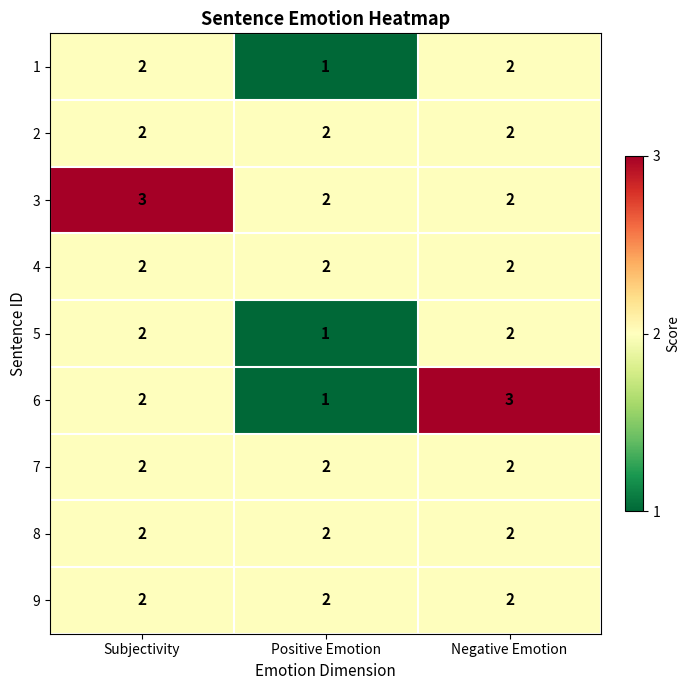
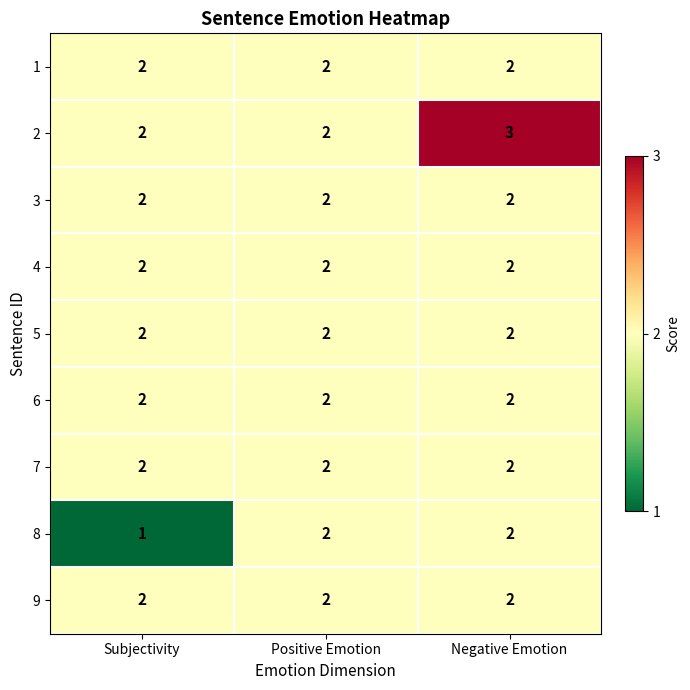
  {
    "1": {
      "Subjectivity": 2,
-     "Positive Emotion": 1,
+     "Positive Emotion": 2,
      "Negative Emotion": 2
    },
    "2": {
      "Subjectivity": 2,
      "Positive Emotion": 2,
-     "Negative Emotion": 2
+     "Negative Emotion": 3
    },
    "3": {
-     "Subjectivity": 3,
+     "Subjectivity": 2,
      "Positive Emotion": 2,
      "Negative Emotion": 2
    },
    "4": {
      "Subjectivity": 2,
      "Positive Emotion": 2,
      "Negative Emotion": 2
    },
    "5": {
      "Subjectivity": 2,
-     "Positive Emotion": 1,
+     "Positive Emotion": 2,
      "Negative Emotion": 2
    },
    "6": {
      "Subjectivity": 2,
-     "Positive Emotion": 1,
-     "Negative Emotion": 3
+     "Positive Emotion": 2,
+     "Negative Emotion": 2
    },
    "7": {
      "Subjectivity": 2,
      "Positive Emotion": 2,
      "Negative Emotion": 2
    },
    "8": {
-     "Subjectivity": 2,
+     "Subjectivity": 1,
      "Positive Emotion": 2,
      "Negative Emotion": 2
    },
    "9": {
      "Subjectivity": 2,
      "Positive Emotion": 2,
      "Negative Emotion": 2
    }
  }
